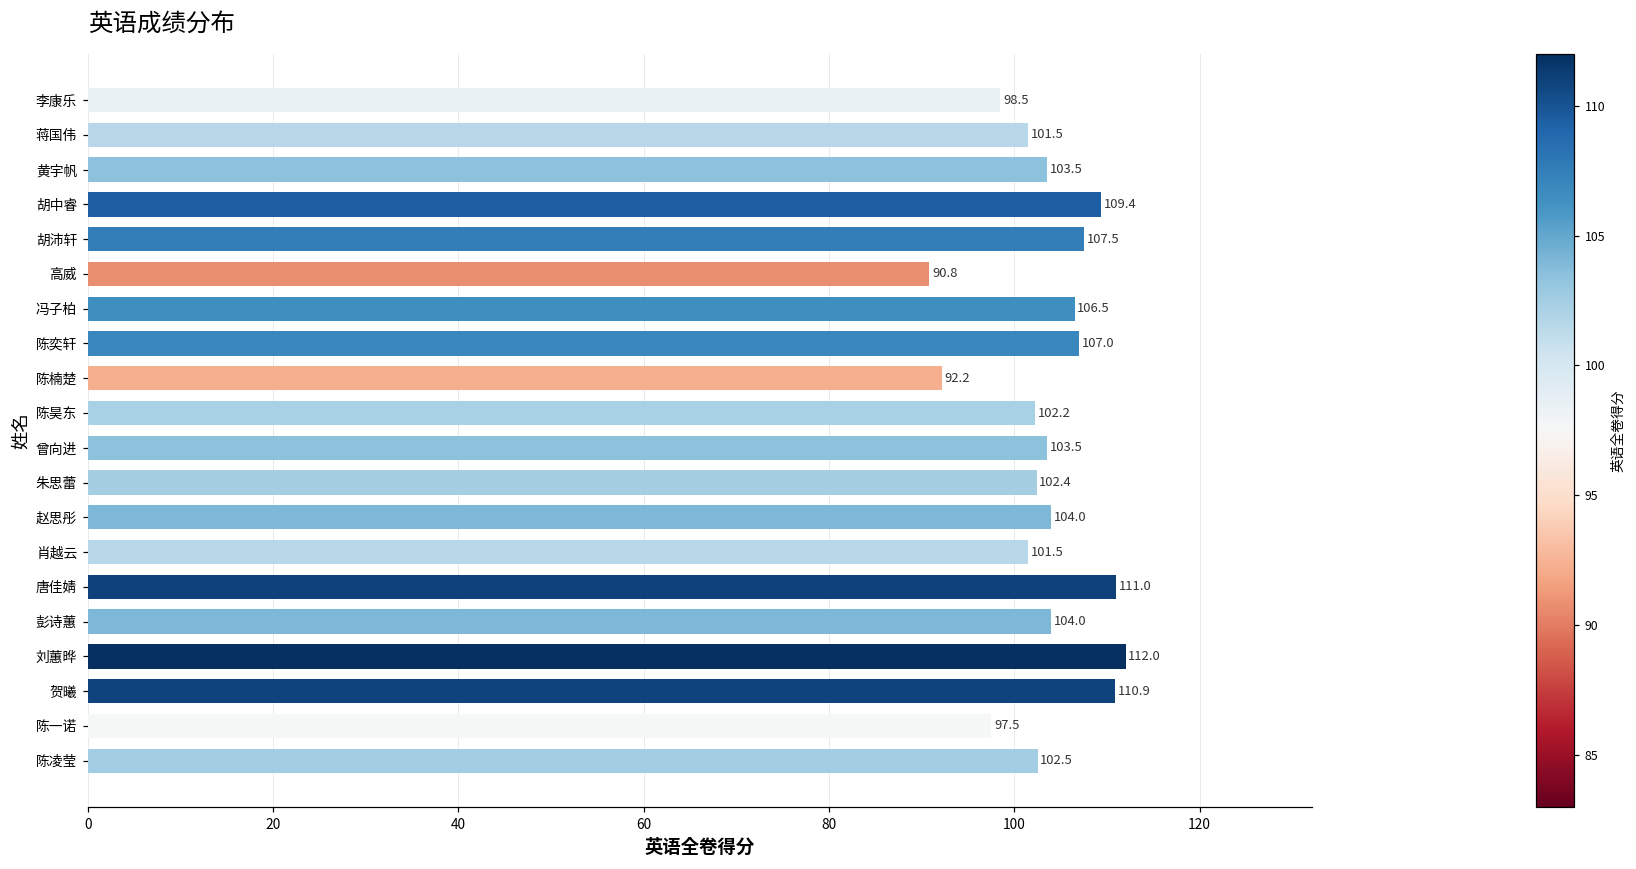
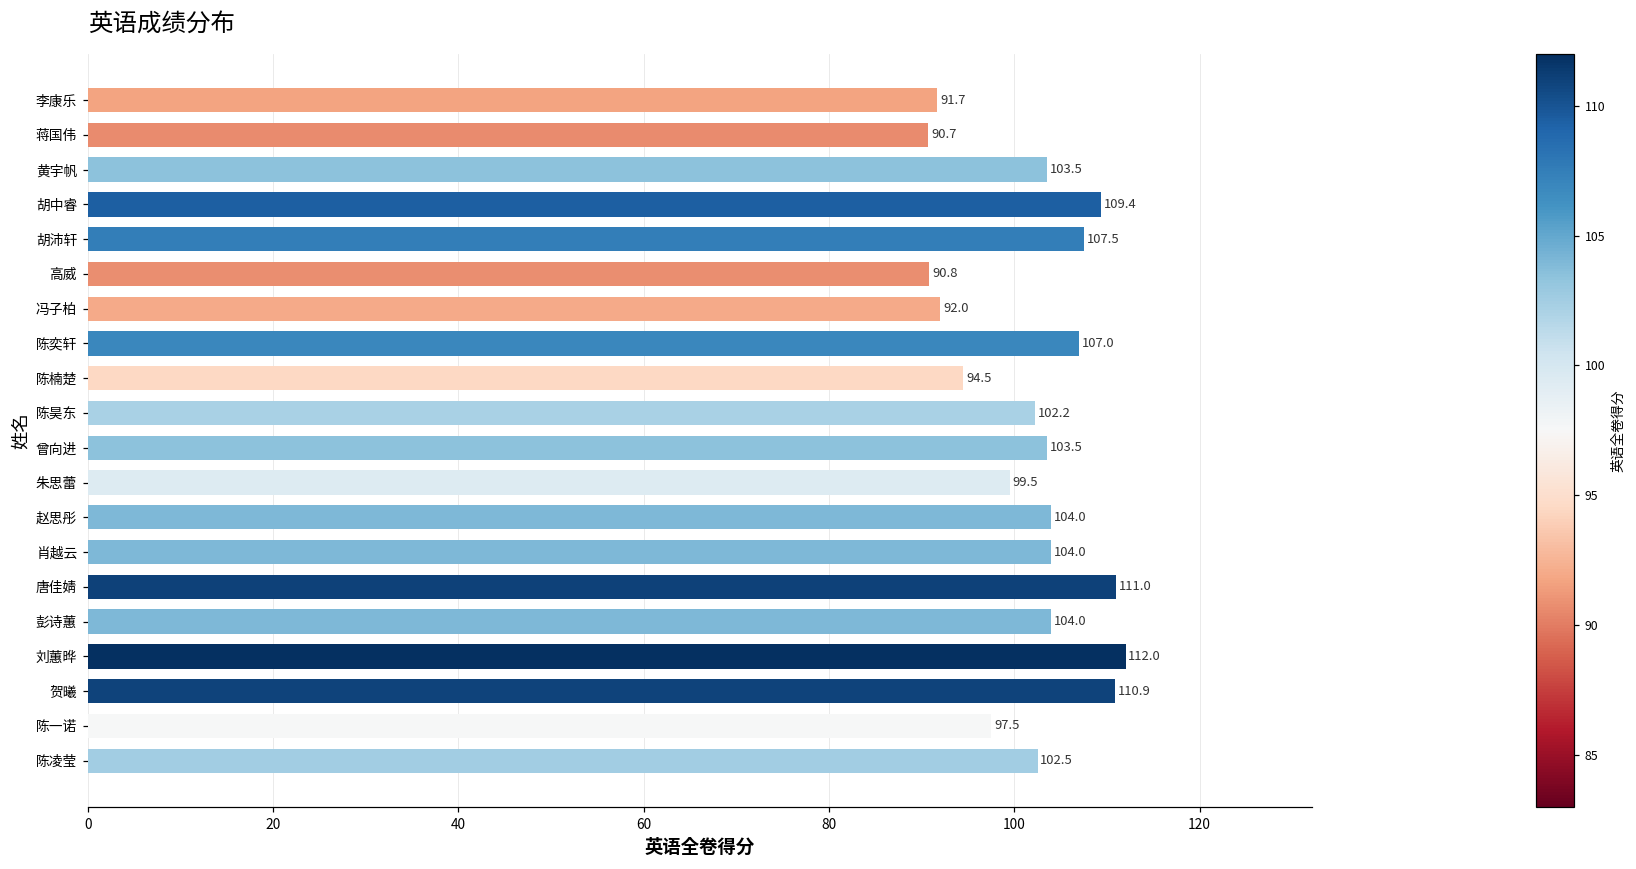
  {
-   "李康乐": 98.5,
-   "蒋国伟": 101.5,
+   "李康乐": 91.7,
+   "蒋国伟": 90.7,
    "黄宇帆": 103.5,
    "胡中睿": 109.4,
    "胡沛轩": 107.5,
    "高威": 90.8,
-   "冯子柏": 106.5,
+   "冯子柏": 92.0,
    "陈奕轩": 107.0,
-   "陈楠楚": 92.2,
+   "陈楠楚": 94.5,
    "陈昊东": 102.2,
    "曾向进": 103.5,
-   "朱思蕾": 102.4,
+   "朱思蕾": 99.5,
    "赵思彤": 104.0,
-   "肖越云": 101.5,
+   "肖越云": 104.0,
    "唐佳婧": 111.0,
    "彭诗蕙": 104.0,
    "刘蕙晔": 112.0,
    "贺曦": 110.9,
    "陈一诺": 97.5,
    "陈凌莹": 102.5
  }
